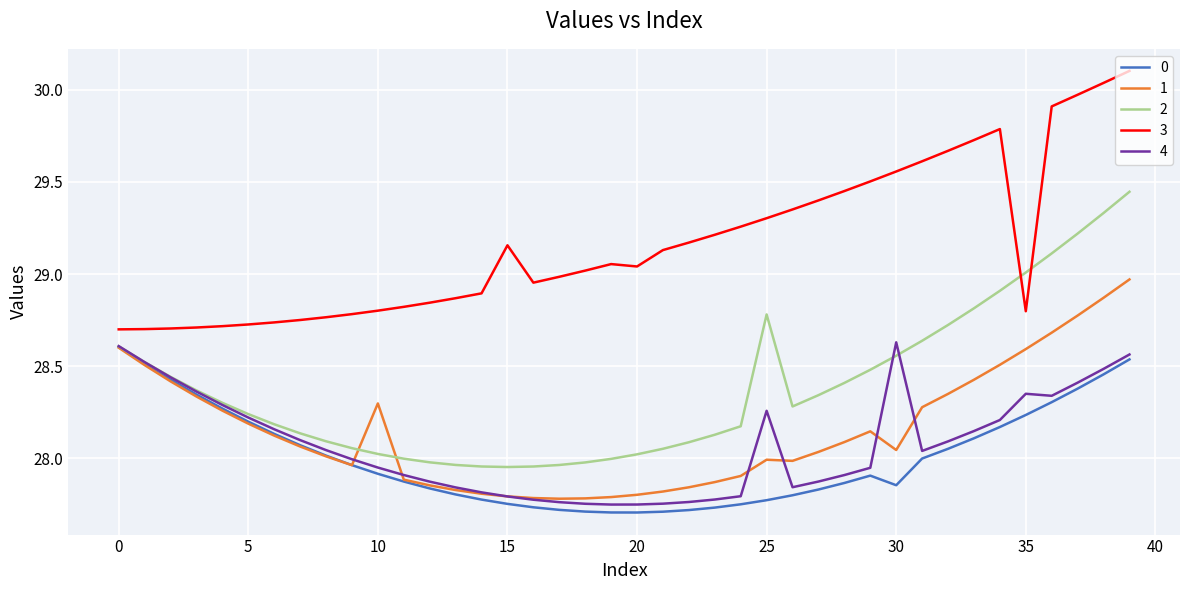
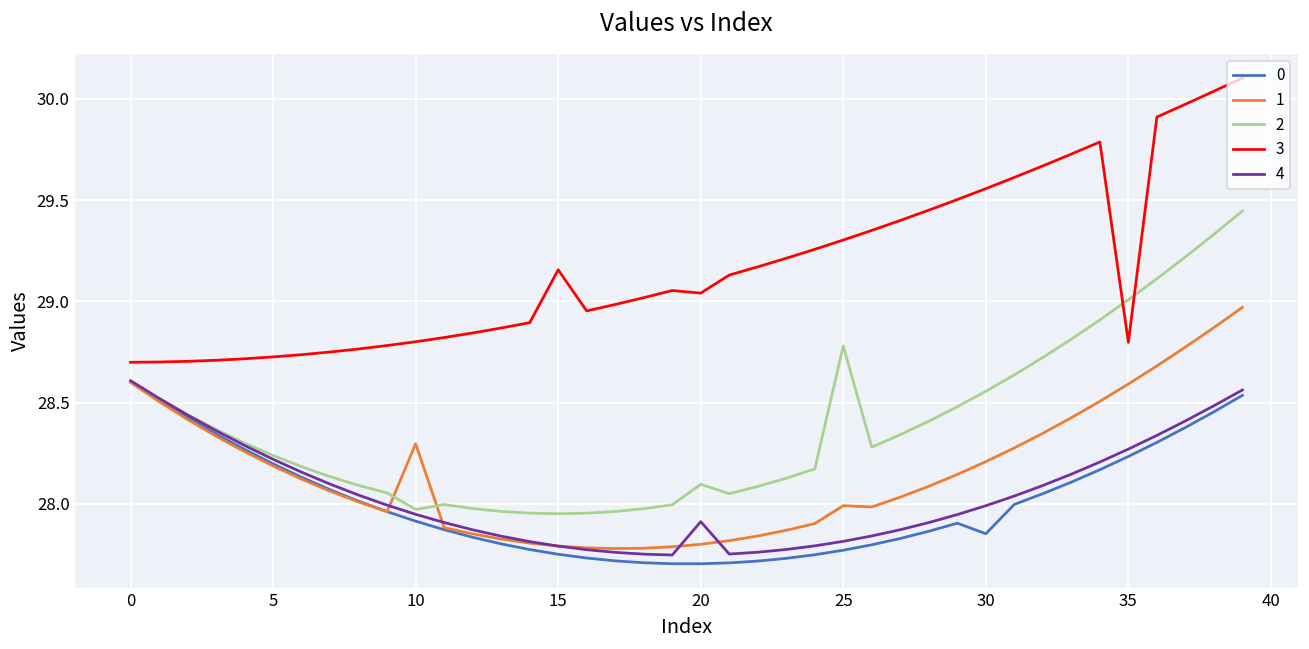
  {
    "0": {
      "10": 27.91,
      "15": 27.75,
      "20": 27.70,
      "25": 27.77,
      "30": 27.85,
      "35": 28.23
    },
    "1": {
      "10": 28.30,
      "20": 27.80,
      "25": 27.99,
-     "30": 28.04,
+     "30": 28.21,
      "35": 28.59
    },
    "2": {
      "5": 28.24,
-     "10": 28.02,
+     "10": 27.97,
      "15": 27.95,
-     "20": 28.02,
+     "20": 28.10,
      "25": 28.78,
      "30": 28.56,
      "35": 29.01
    },
    "3": {
      "0": 28.70,
      "5": 28.73,
      "10": 28.80,
      "15": 29.16,
      "20": 29.04,
      "25": 29.30,
      "30": 29.56,
      "35": 28.80
    },
    "4": {
      "5": 28.22,
      "10": 27.95,
-     "20": 27.75,
-     "25": 28.26,
-     "30": 28.63,
-     "35": 28.35
+     "20": 27.91,
+     "25": 27.81,
+     "30": 27.99,
+     "35": 28.27
    }
  }
